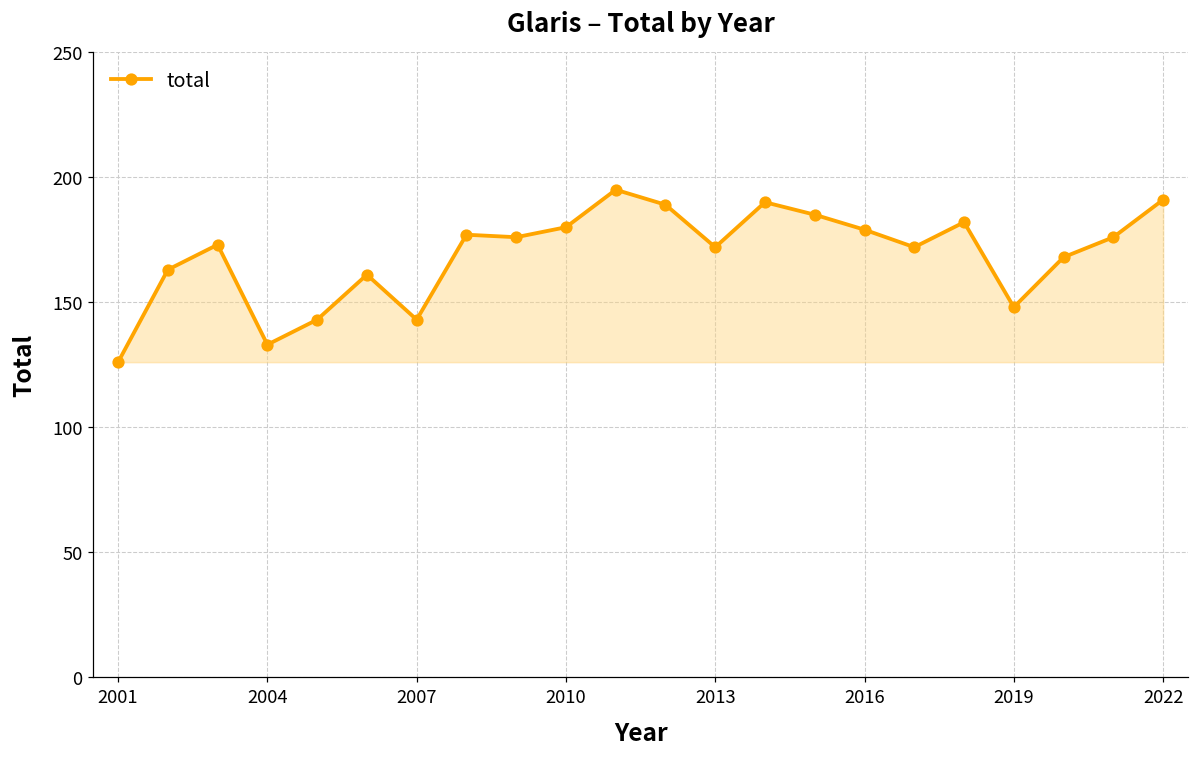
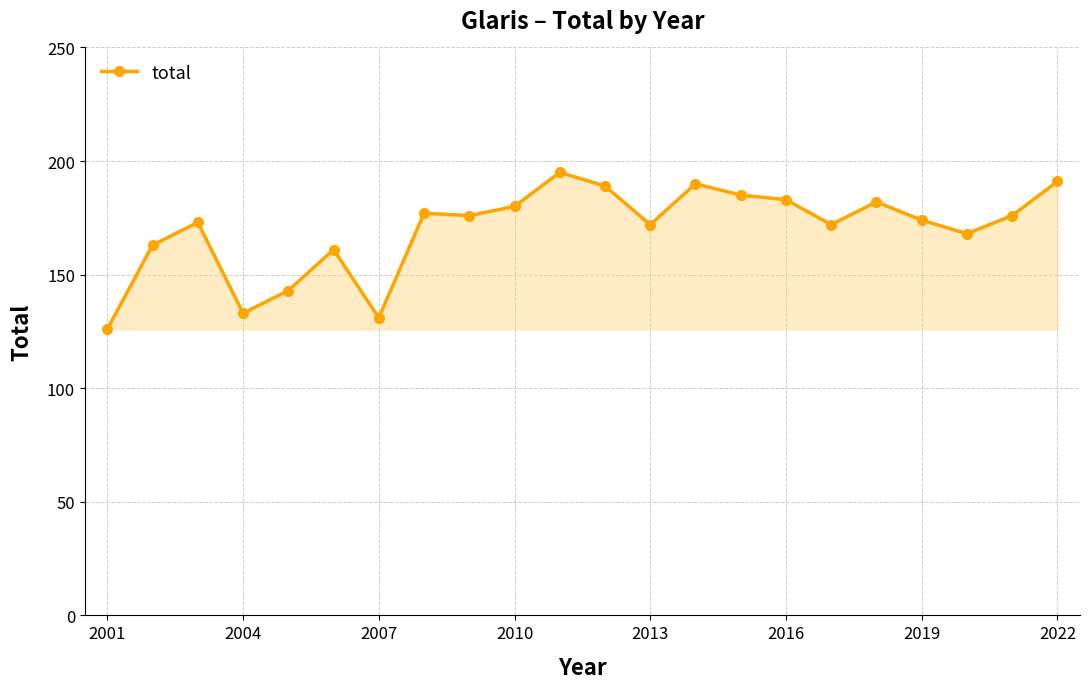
  {
    "2001": 126,
    "2004": 133,
-   "2007": 143,
+   "2007": 131,
    "2010": 180,
    "2013": 172,
-   "2016": 179,
-   "2019": 148,
+   "2016": 183,
+   "2019": 174,
    "2022": 191
  }
